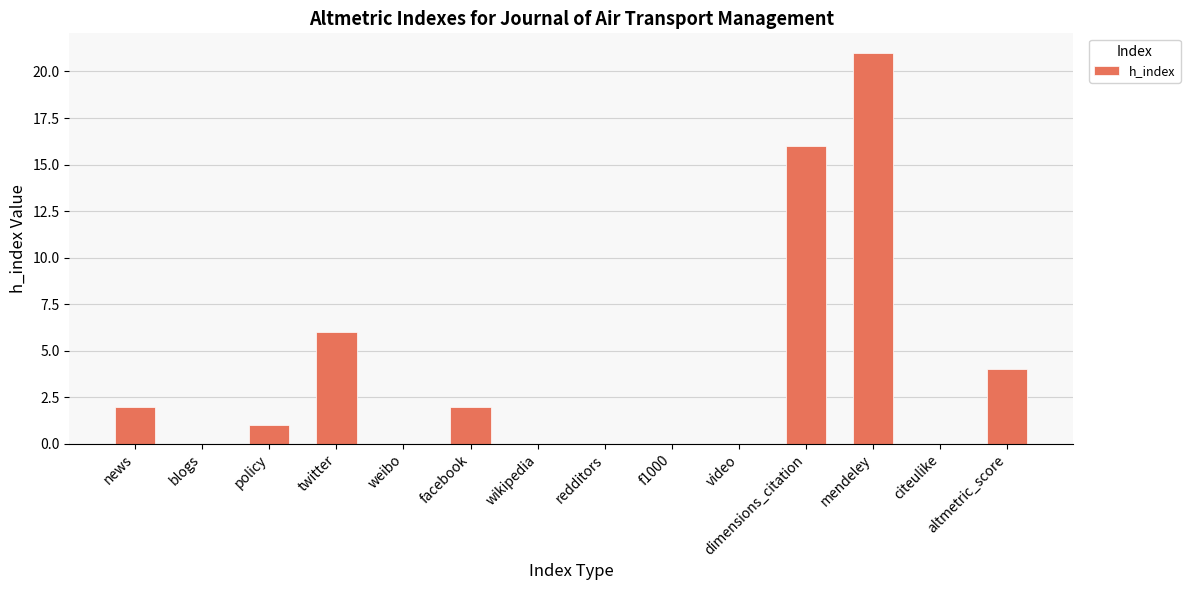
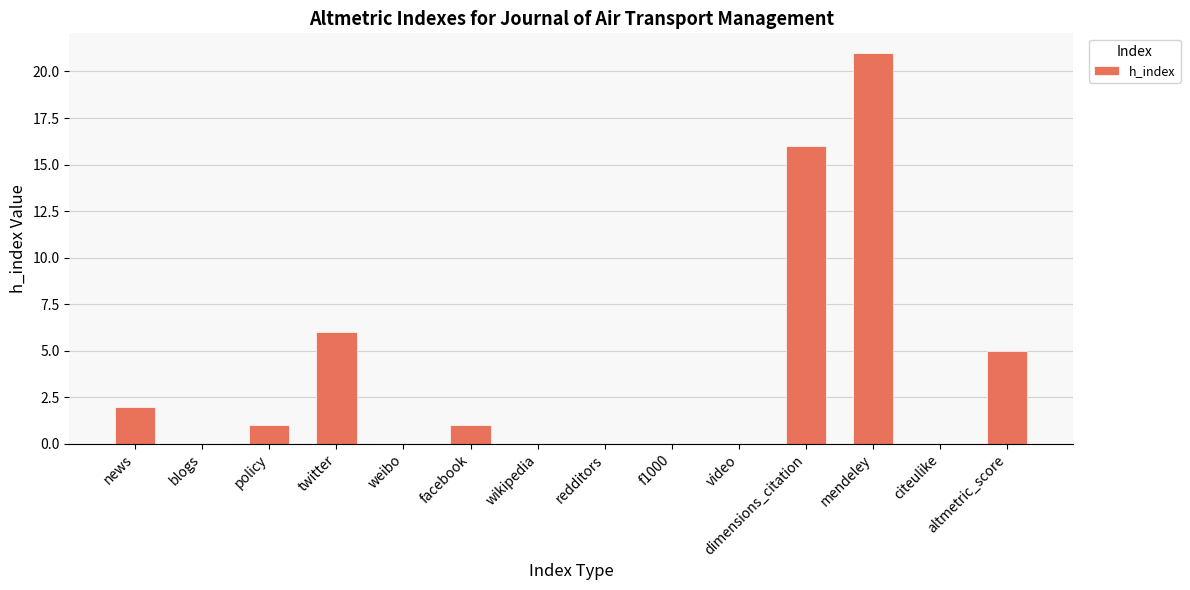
  {
    "news": 2,
    "blogs": 0,
    "policy": 1,
    "twitter": 6,
    "weibo": 0,
-   "facebook": 2,
+   "facebook": 1,
    "wikipedia": 0,
    "redditors": 0,
    "f1000": 0,
    "video": 0,
    "dimensions_citation": 16,
    "mendeley": 21,
    "citeulike": 0,
-   "altmetric_score": 4
+   "altmetric_score": 5
  }
